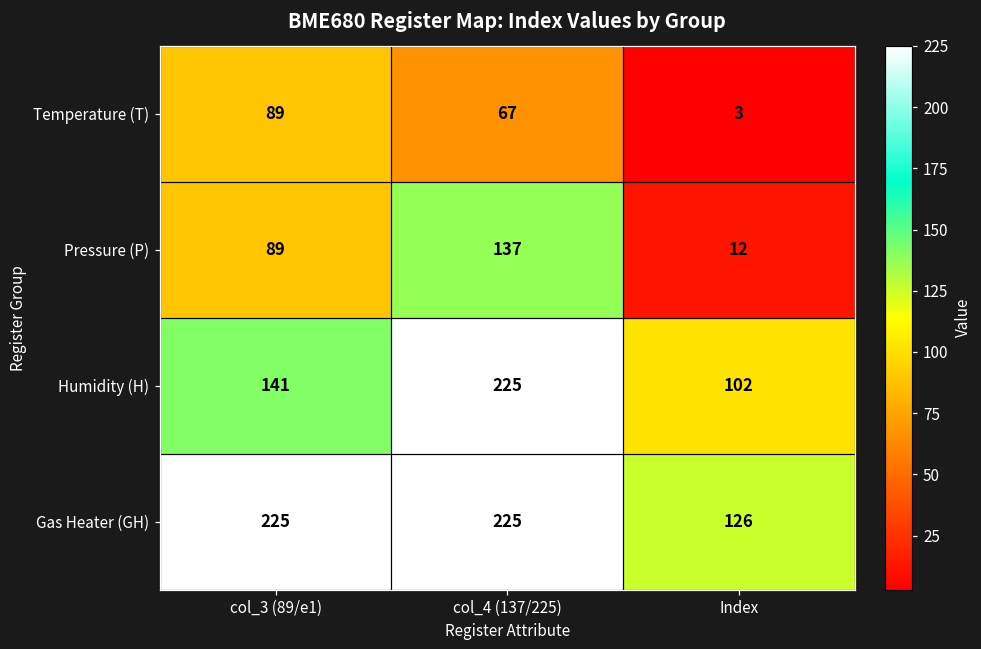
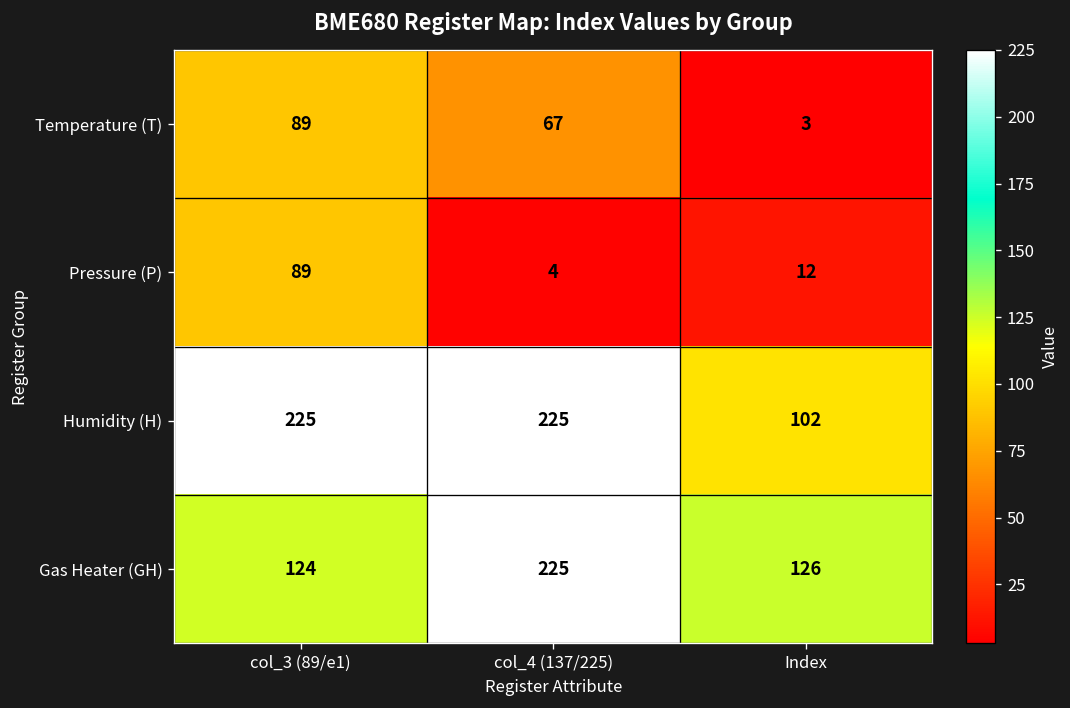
  {
    "Temperature (T)": {
      "col_3 (89/e1)": 89,
      "col_4 (137/225)": 67,
      "Index": 3
    },
    "Pressure (P)": {
      "col_3 (89/e1)": 89,
-     "col_4 (137/225)": 137,
+     "col_4 (137/225)": 4,
      "Index": 12
    },
    "Humidity (H)": {
-     "col_3 (89/e1)": 141,
+     "col_3 (89/e1)": 225,
      "col_4 (137/225)": 225,
      "Index": 102
    },
    "Gas Heater (GH)": {
-     "col_3 (89/e1)": 225,
+     "col_3 (89/e1)": 124,
      "col_4 (137/225)": 225,
      "Index": 126
    }
  }
